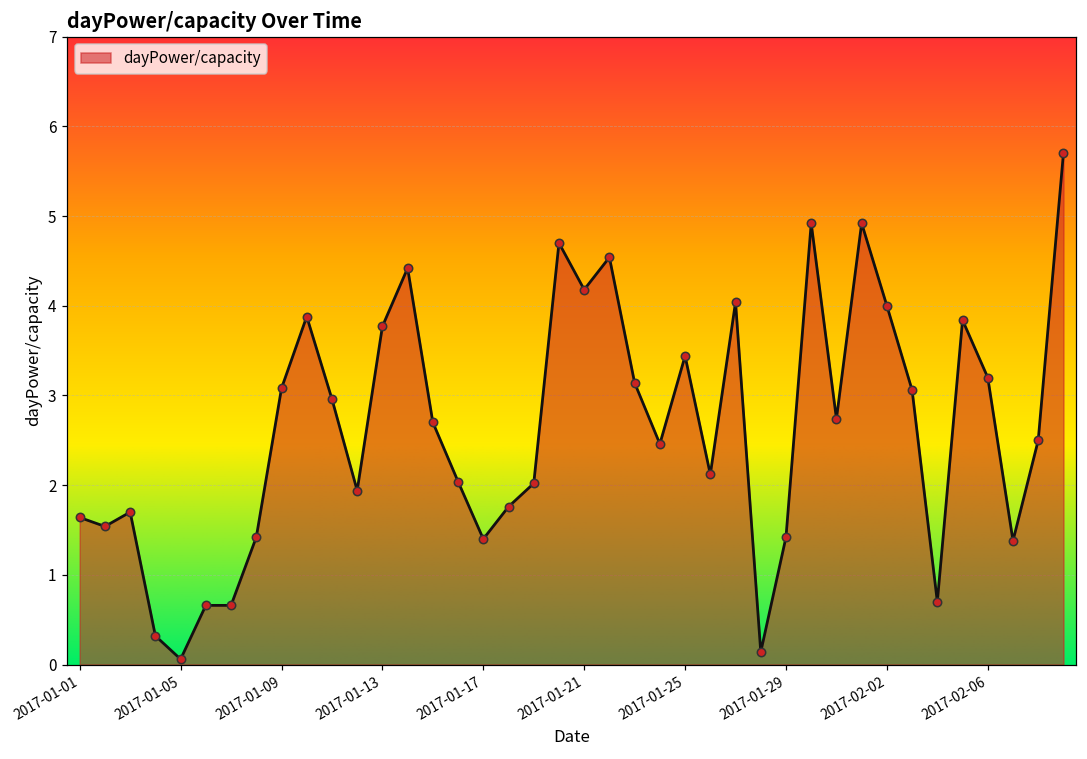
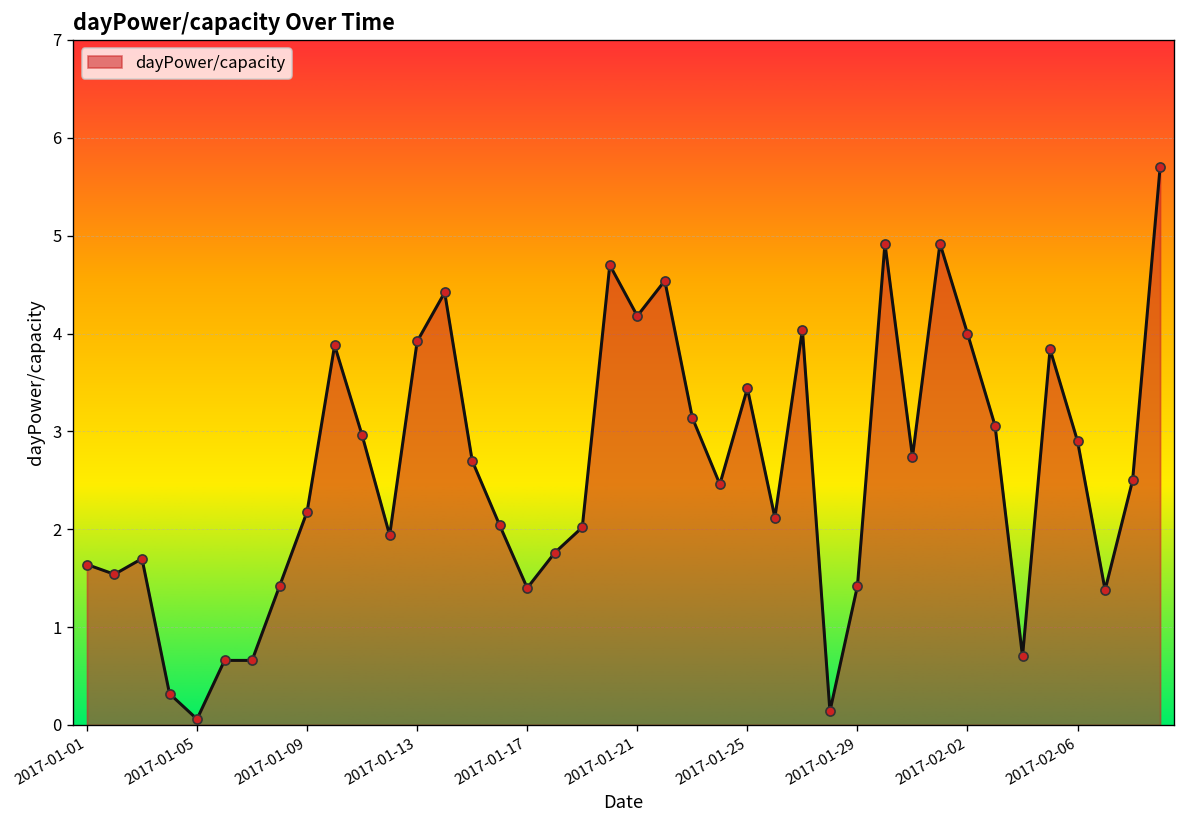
  {
    "2017-01-01": 1.6,
    "2017-01-05": 0.1,
-   "2017-01-09": 3.1,
-   "2017-01-13": 3.8,
+   "2017-01-09": 2.2,
+   "2017-01-13": 3.9,
    "2017-01-17": 1.4,
    "2017-01-21": 4.2,
    "2017-01-25": 3.4,
    "2017-01-29": 1.4,
    "2017-02-02": 4.0,
-   "2017-02-06": 3.2
+   "2017-02-06": 2.9
  }
